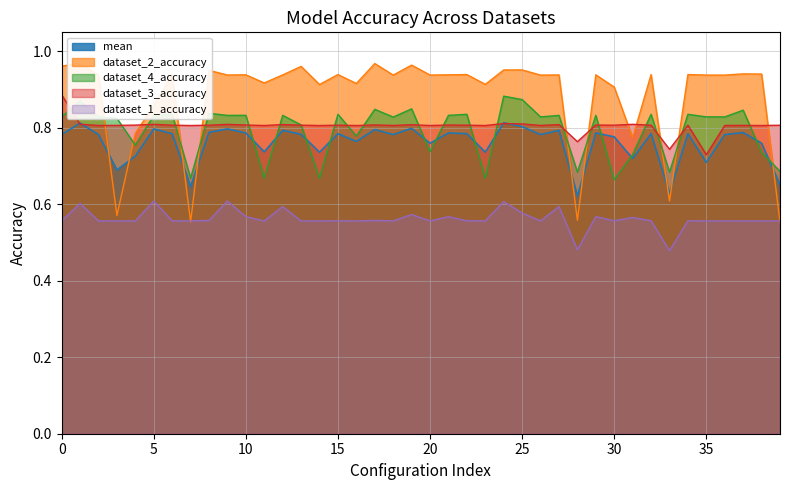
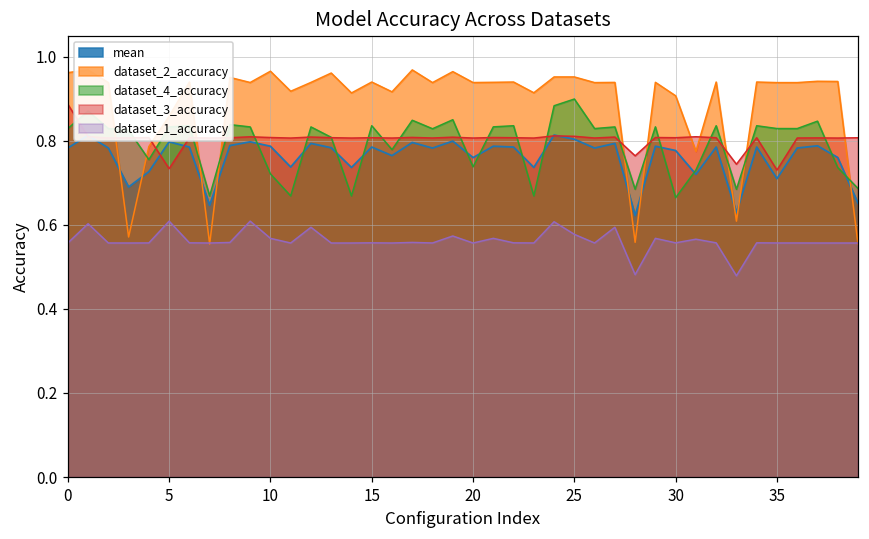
  {
    "mean": {
      "0": 0.78,
      "5": 0.80,
      "10": 0.79,
      "15": 0.78,
      "20": 0.76,
      "25": 0.80,
      "30": 0.78,
      "35": 0.71
    },
    "dataset_2_accuracy": {
      "0": 0.96,
-     "10": 0.94,
+     "10": 0.97,
      "15": 0.94,
      "20": 0.94,
      "25": 0.95,
      "30": 0.91,
      "35": 0.94
    },
    "dataset_4_accuracy": {
      "0": 0.83,
-     "10": 0.83,
+     "10": 0.72,
      "15": 0.84,
      "20": 0.74,
-     "25": 0.87,
+     "25": 0.90,
      "30": 0.66,
      "35": 0.83
    },
    "dataset_3_accuracy": {
      "0": 0.89,
-     "5": 0.81,
+     "5": 0.73,
      "10": 0.81,
      "15": 0.81,
      "20": 0.81,
      "25": 0.81,
      "30": 0.81,
      "35": 0.73
    },
    "dataset_1_accuracy": {
      "0": 0.56,
      "5": 0.61,
      "10": 0.57,
      "15": 0.56,
      "20": 0.56,
      "25": 0.58,
      "30": 0.56,
      "35": 0.56
    }
  }
